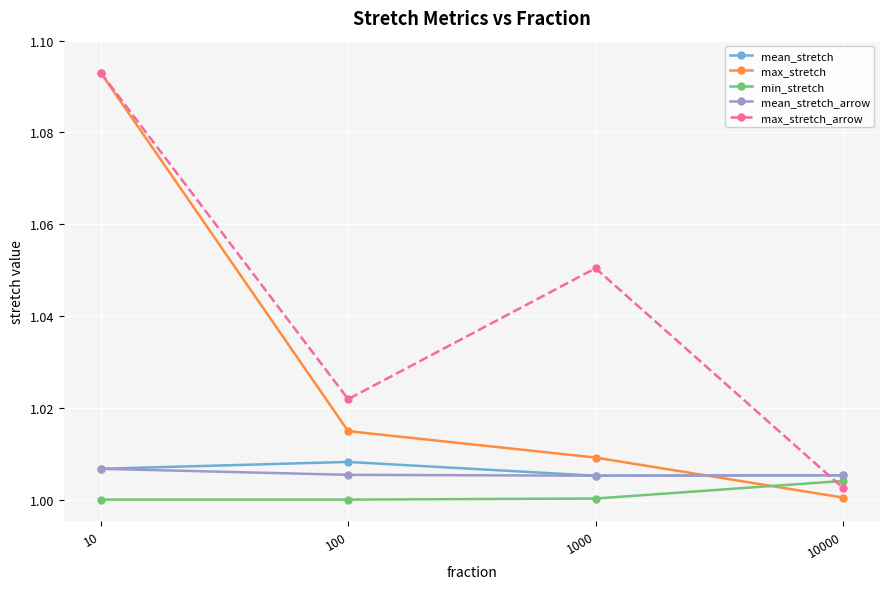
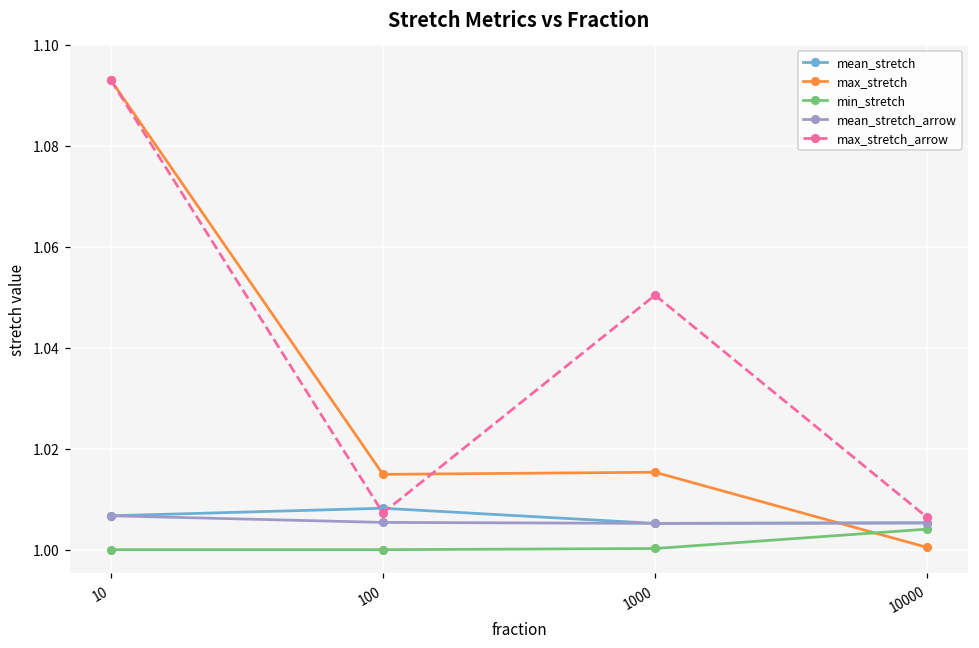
  {
    "max_stretch": {
      "100": 1.015,
-     "1000": 1.009,
+     "1000": 1.015,
      "10000": 1.000
    },
    "min_stretch": {
      "10": 1.000,
      "100": 1.000,
      "1000": 1.000,
      "10000": 1.004
    },
    "max_stretch_arrow": {
-     "100": 1.022,
+     "100": 1.007,
      "1000": 1.050,
-     "10000": 1.003
+     "10000": 1.006
    }
  }
